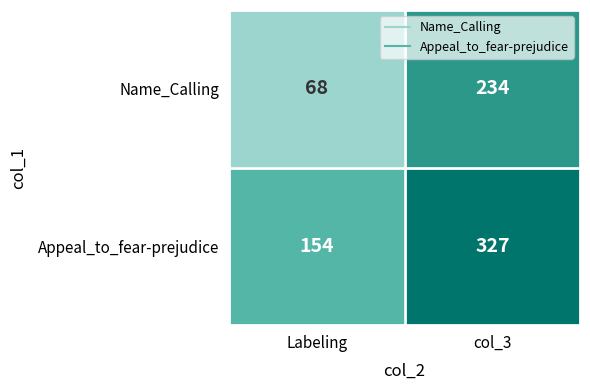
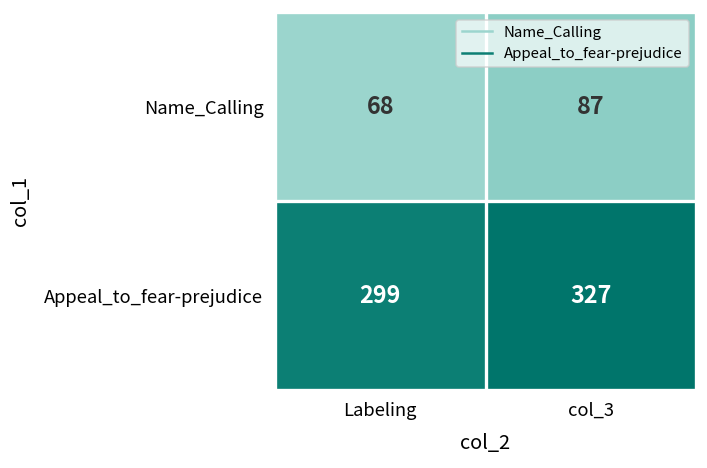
  {
    "Name_Calling": {
      "Labeling": 68,
-     "col_3": 234
+     "col_3": 87
    },
    "Appeal_to_fear-prejudice": {
-     "Labeling": 154,
+     "Labeling": 299,
      "col_3": 327
    }
  }
